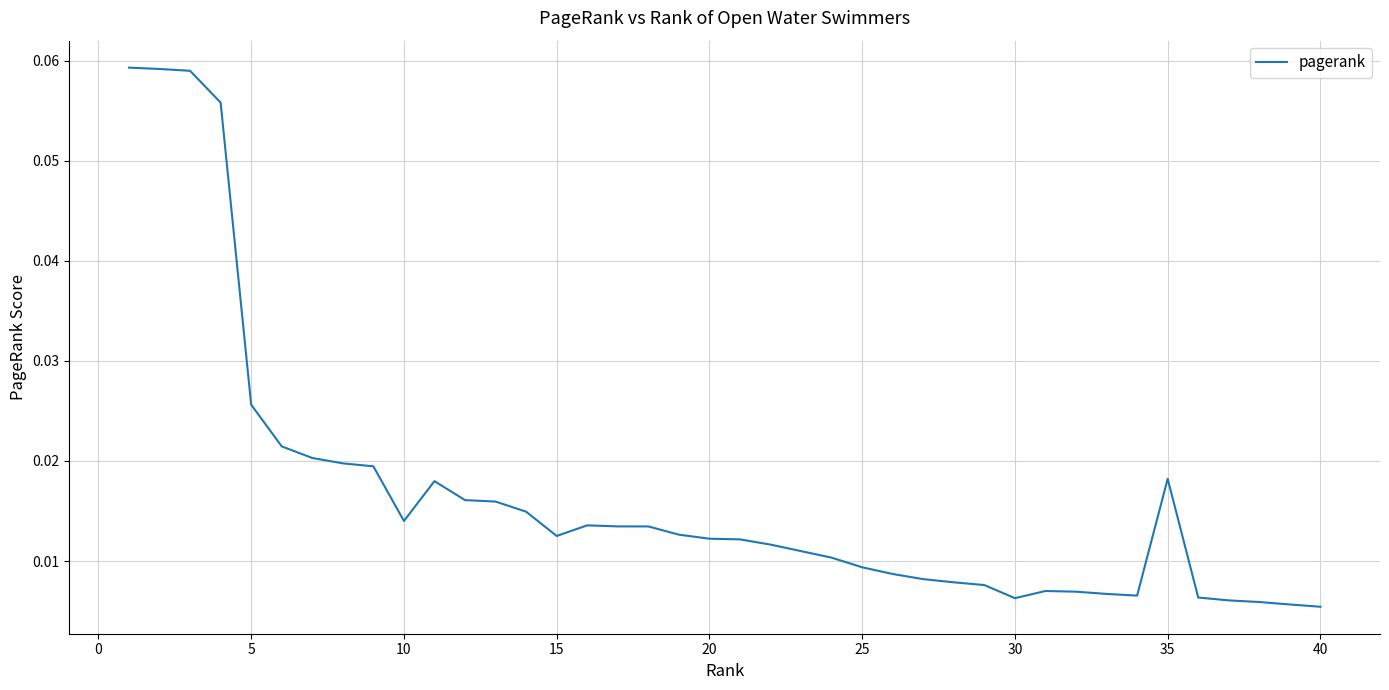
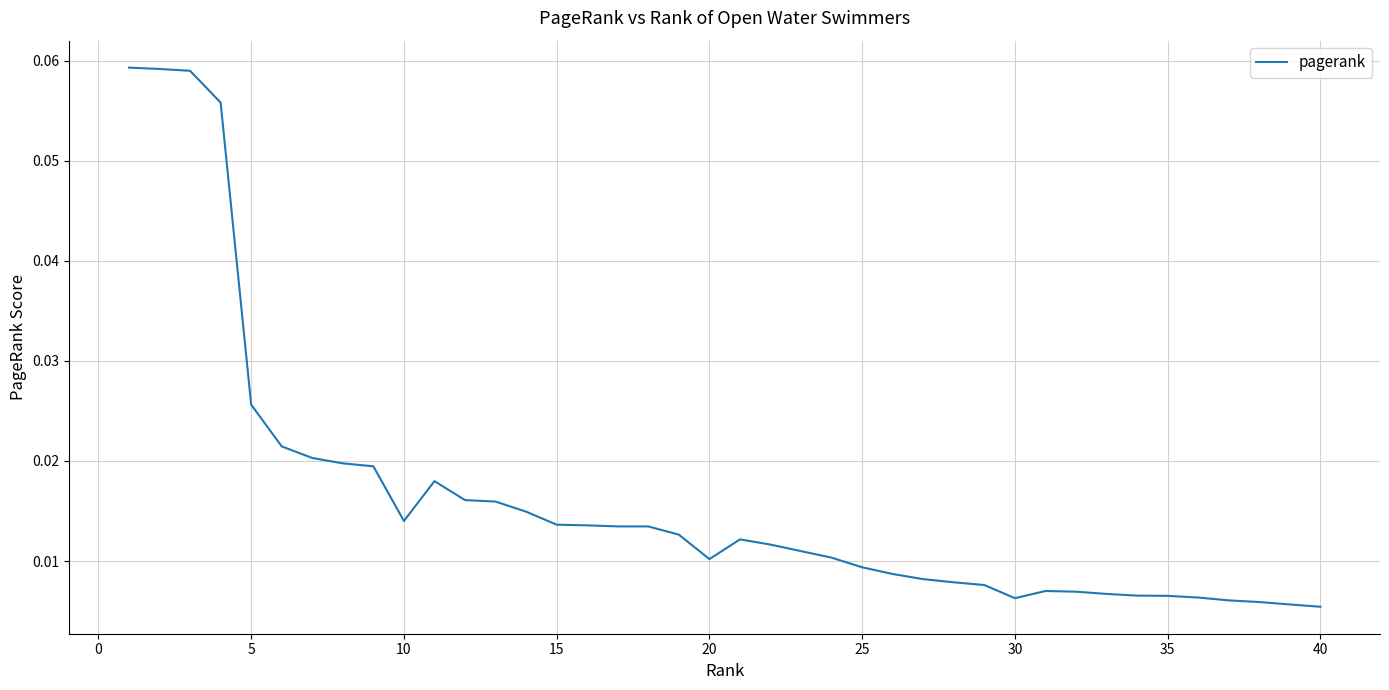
  {
    "5": 0.0256,
    "10": 0.0140,
-   "15": 0.0125,
-   "20": 0.0122,
+   "15": 0.0136,
+   "20": 0.0102,
    "25": 0.0094,
    "30": 0.0063,
-   "35": 0.0182,
+   "35": 0.0065,
    "40": 0.0054
  }
